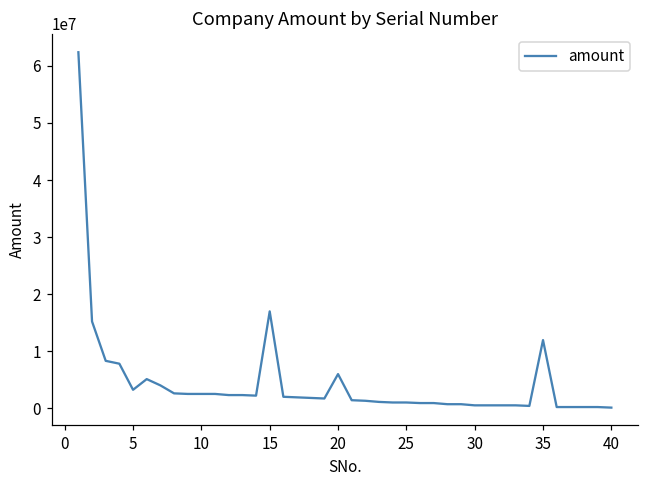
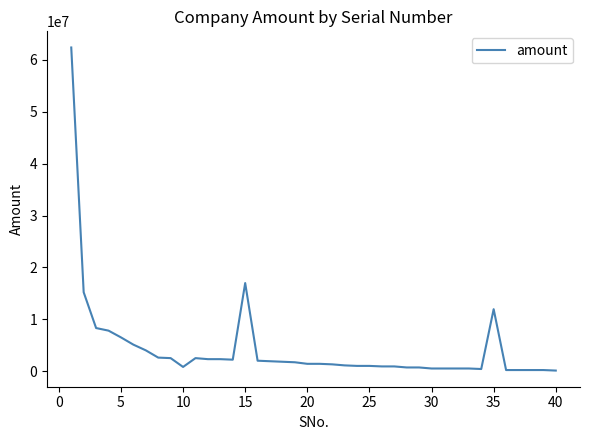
  {
-   "5": 3000000,
-   "10": 3000000,
+   "5": 7000000,
+   "10": 1000000,
    "15": 17000000,
-   "20": 6000000,
+   "20": 1000000,
    "25": 1000000,
    "30": 1000000,
    "35": 12000000,
    "40": 0
  }
